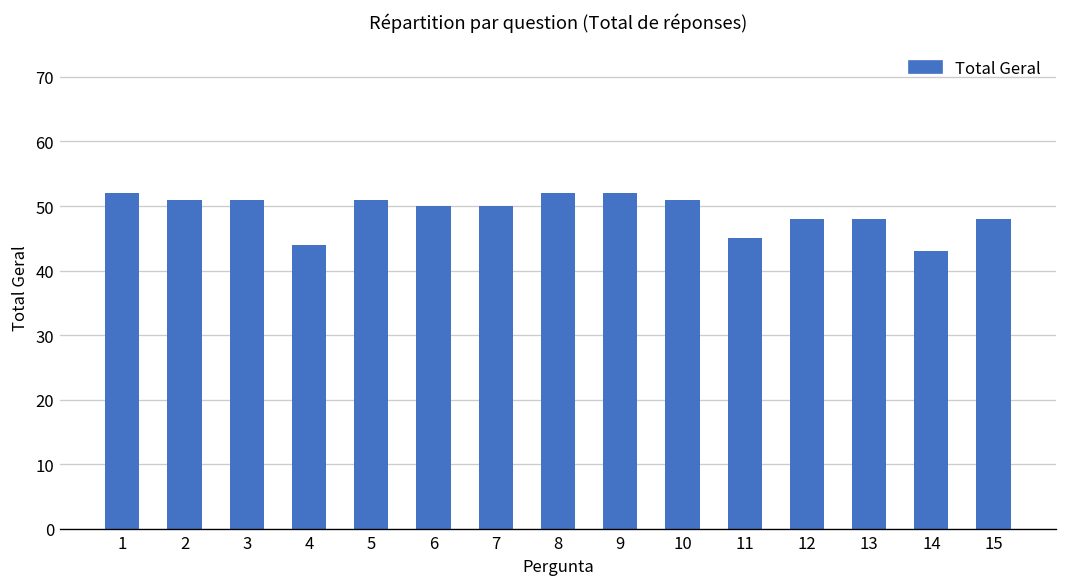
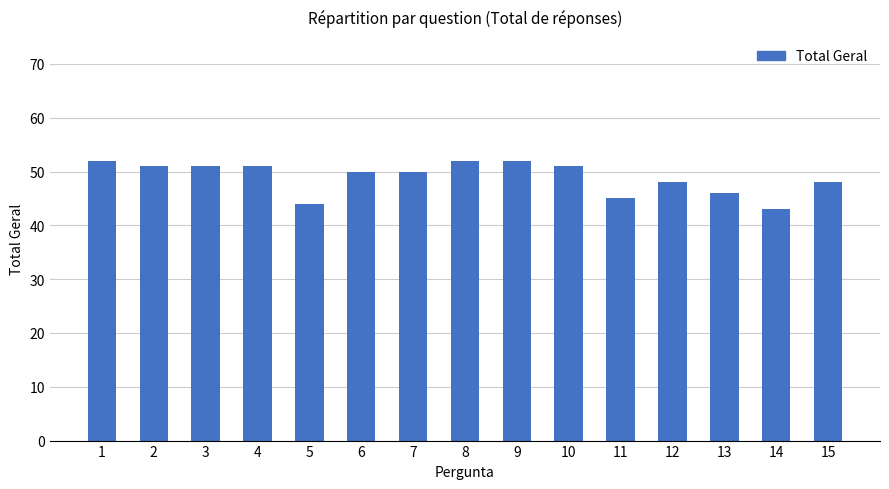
  {
    "1": 52,
    "2": 51,
    "3": 51,
-   "4": 44,
-   "5": 51,
+   "4": 51,
+   "5": 44,
    "6": 50,
    "7": 50,
    "8": 52,
    "9": 52,
    "10": 51,
    "11": 45,
    "12": 48,
-   "13": 48,
+   "13": 46,
    "14": 43,
    "15": 48
  }
